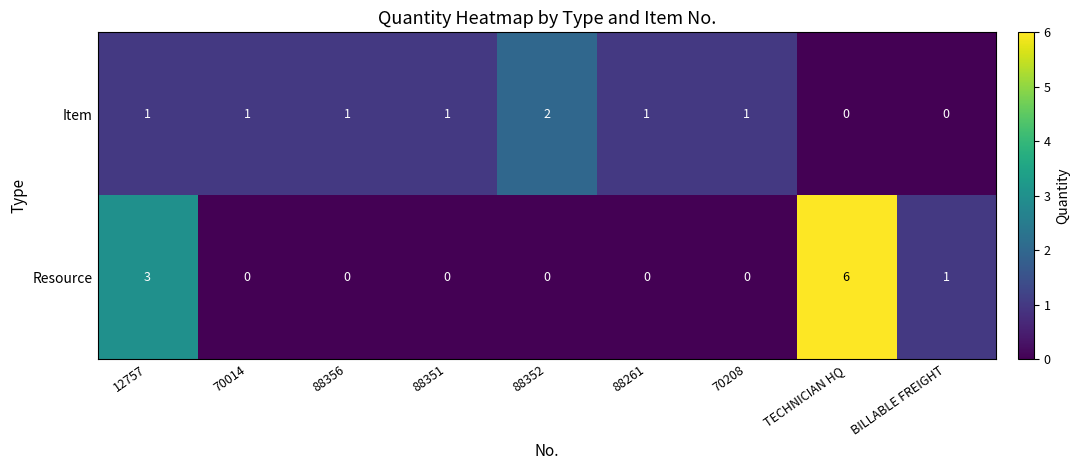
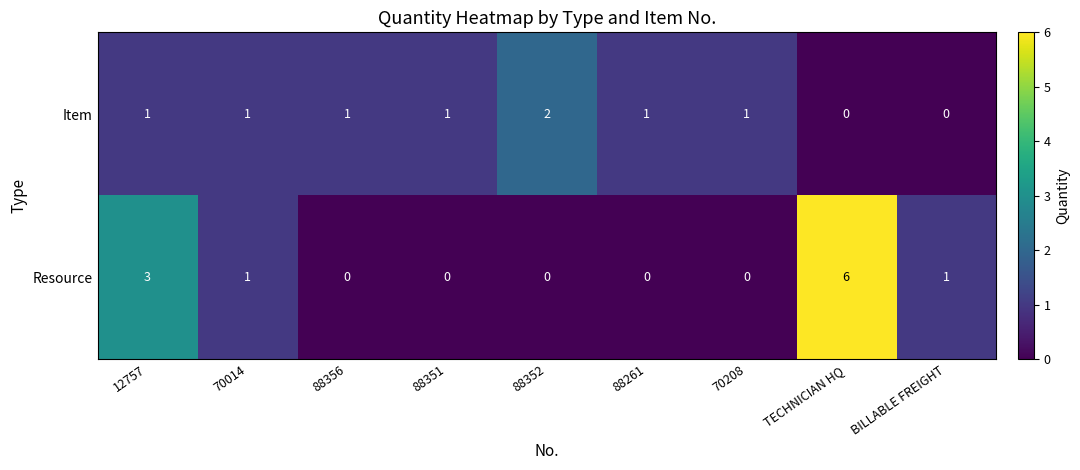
  {
    "Item": {
      "12757": 1,
      "70014": 1,
      "88356": 1,
      "88351": 1,
      "88352": 2,
      "88261": 1,
      "70208": 1,
      "TECHNICIAN HQ": 0,
      "BILLABLE FREIGHT": 0
    },
    "Resource": {
      "12757": 3,
-     "70014": 0,
+     "70014": 1,
      "88356": 0,
      "88351": 0,
      "88352": 0,
      "88261": 0,
      "70208": 0,
      "TECHNICIAN HQ": 6,
      "BILLABLE FREIGHT": 1
    }
  }
